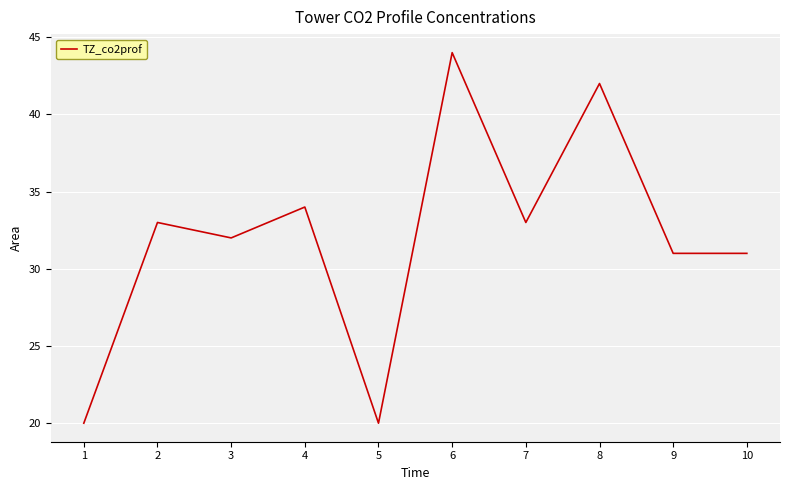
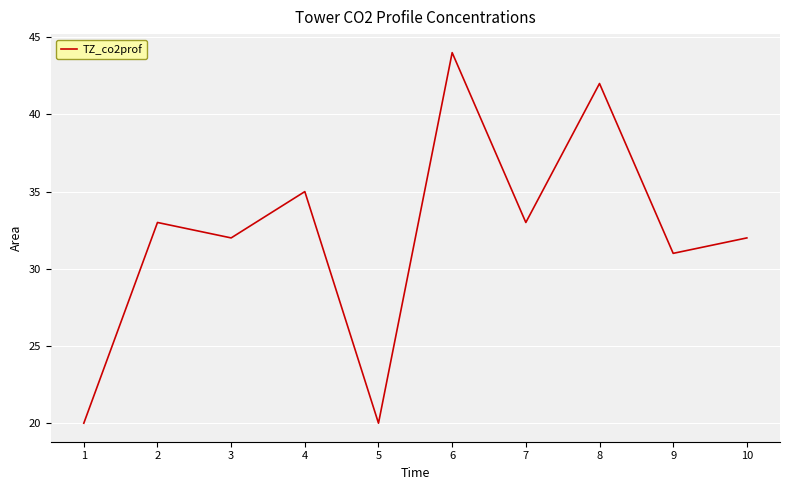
  {
    "1": 20,
    "2": 33,
    "3": 32,
-   "4": 34,
+   "4": 35,
    "5": 20,
    "6": 44,
    "7": 33,
    "8": 42,
    "9": 31,
-   "10": 31
+   "10": 32
  }
